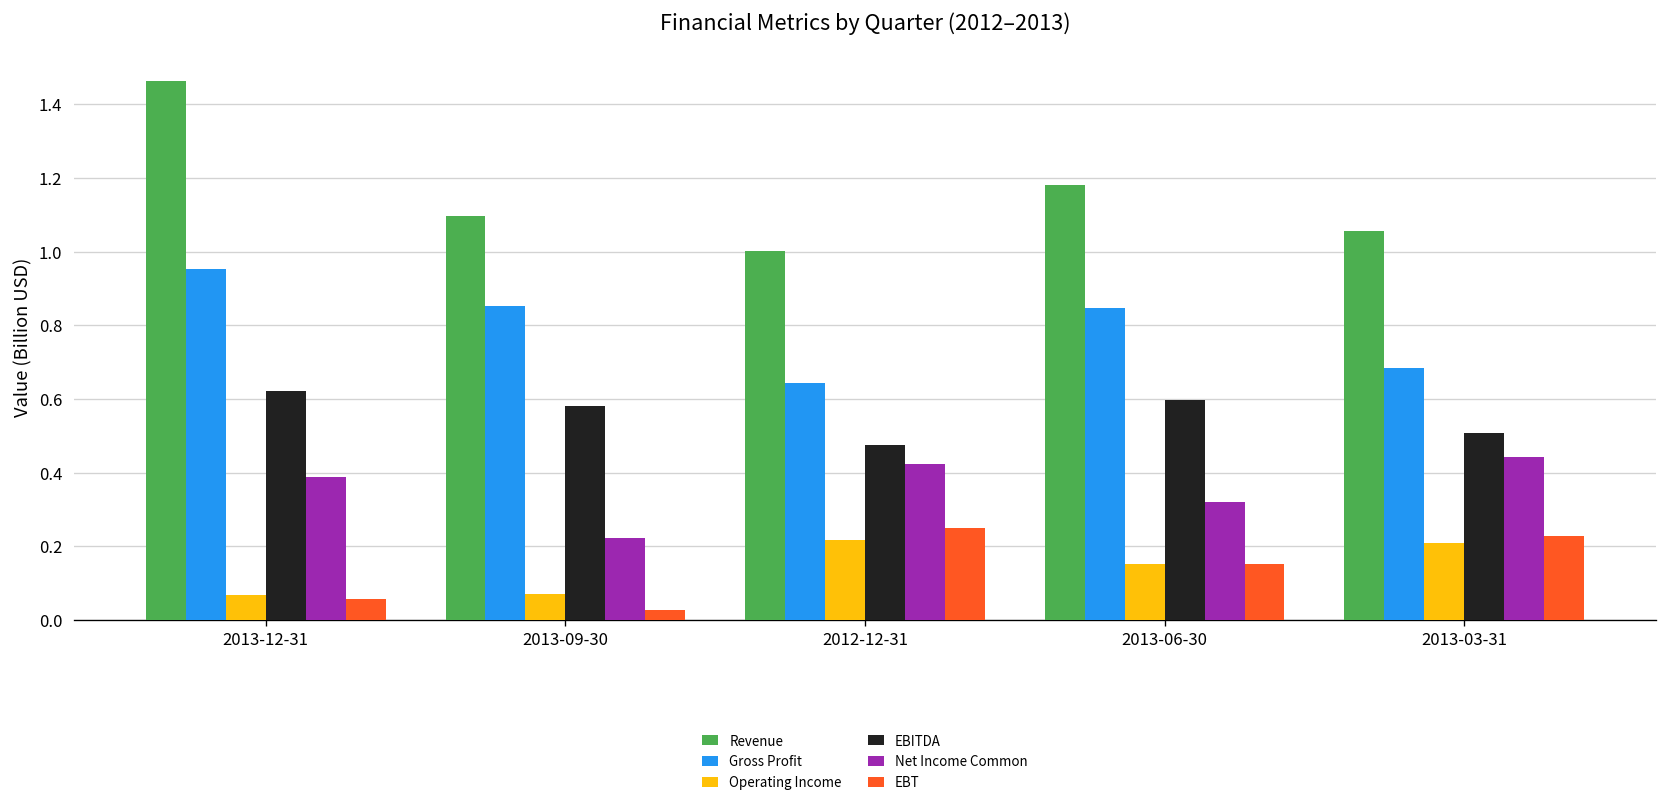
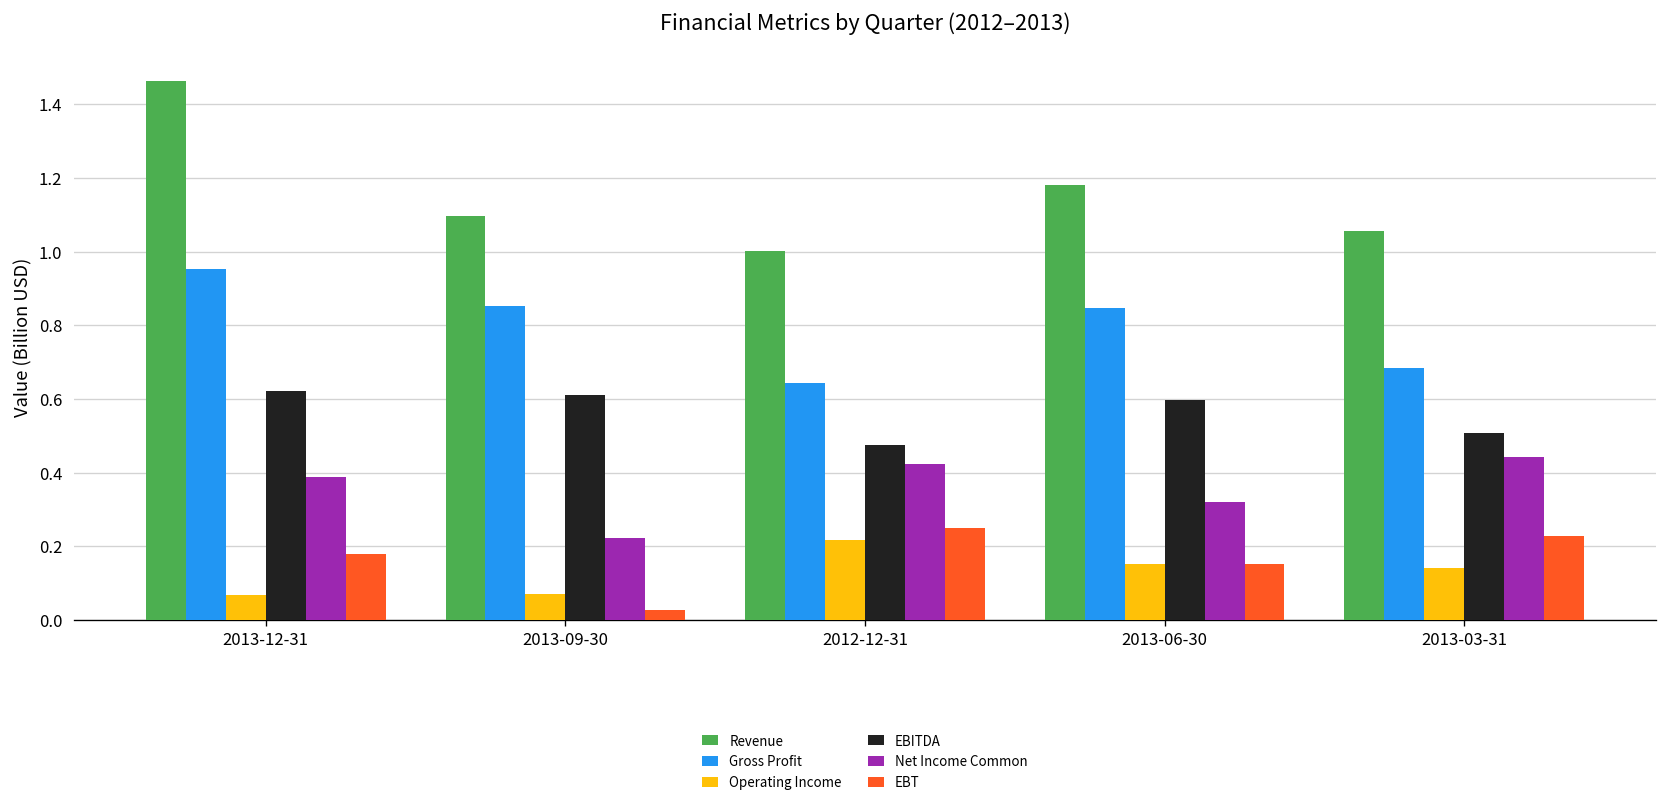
  {
    "Revenue": {
      "2013-12-31": 1.46,
      "2013-09-30": 1.10,
      "2012-12-31": 1.00,
      "2013-06-30": 1.18,
      "2013-03-31": 1.06
    },
    "Gross Profit": {
      "2013-12-31": 0.95,
      "2013-09-30": 0.85,
      "2012-12-31": 0.64,
      "2013-06-30": 0.85,
      "2013-03-31": 0.68
    },
    "Operating Income": {
      "2013-12-31": 0.07,
      "2013-09-30": 0.07,
      "2012-12-31": 0.22,
      "2013-06-30": 0.15,
-     "2013-03-31": 0.21
+     "2013-03-31": 0.14
    },
    "EBITDA": {
      "2013-12-31": 0.62,
-     "2013-09-30": 0.58,
+     "2013-09-30": 0.61,
      "2012-12-31": 0.48,
      "2013-06-30": 0.60,
      "2013-03-31": 0.51
    },
    "Net Income Common": {
      "2013-12-31": 0.39,
      "2013-09-30": 0.22,
      "2012-12-31": 0.42,
      "2013-06-30": 0.32,
      "2013-03-31": 0.44
    },
    "EBT": {
-     "2013-12-31": 0.06,
+     "2013-12-31": 0.18,
      "2013-09-30": 0.03,
      "2012-12-31": 0.25,
      "2013-06-30": 0.15,
      "2013-03-31": 0.23
    }
  }
